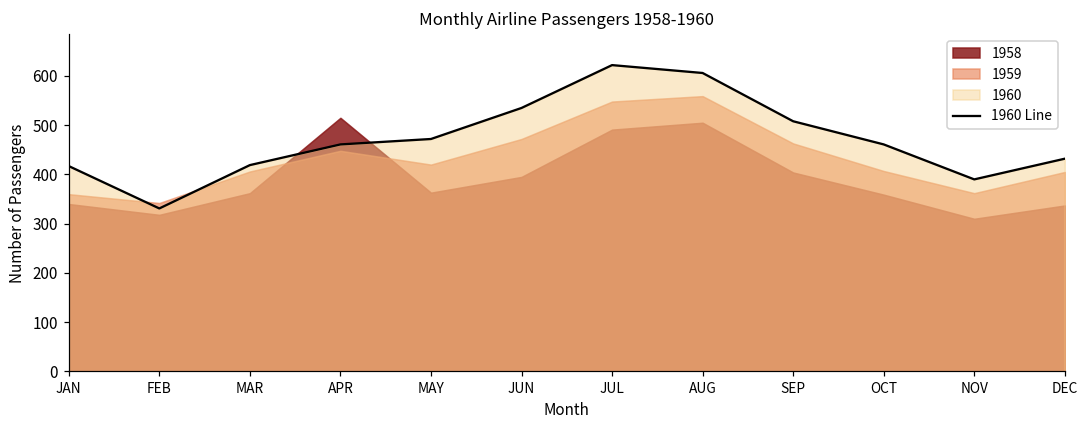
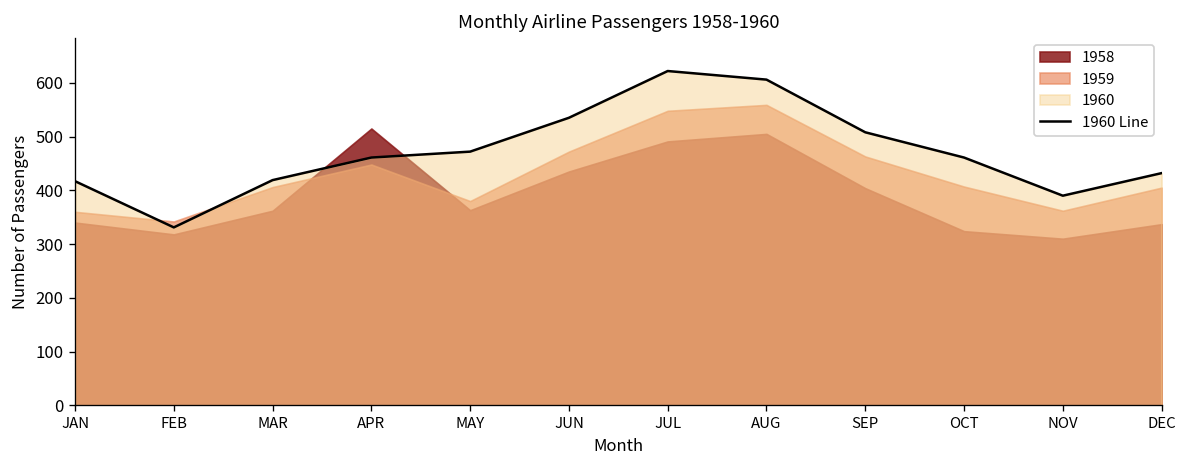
  {
    "1958": {
      "JAN": 340,
      "FEB": 320,
      "MAR": 360,
      "APR": 520,
      "MAY": 360,
-     "JUN": 400,
+     "JUN": 440,
      "JUL": 490,
      "AUG": 510,
      "SEP": 400,
-     "OCT": 360,
+     "OCT": 320,
      "NOV": 310,
      "DEC": 340
    },
    "1959": {
      "JAN": 360,
      "FEB": 340,
      "MAR": 410,
      "APR": 450,
-     "MAY": 420,
+     "MAY": 380,
      "JUN": 470,
      "JUL": 550,
      "AUG": 560,
      "SEP": 460,
      "OCT": 410,
      "NOV": 360,
      "DEC": 410
    },
    "1960": {
      "JAN": 420,
      "FEB": 330,
      "MAR": 420,
      "APR": 460,
      "MAY": 470,
      "JUN": 540,
      "JUL": 620,
      "AUG": 610,
      "SEP": 510,
      "OCT": 460,
      "NOV": 390,
      "DEC": 430
    }
  }
